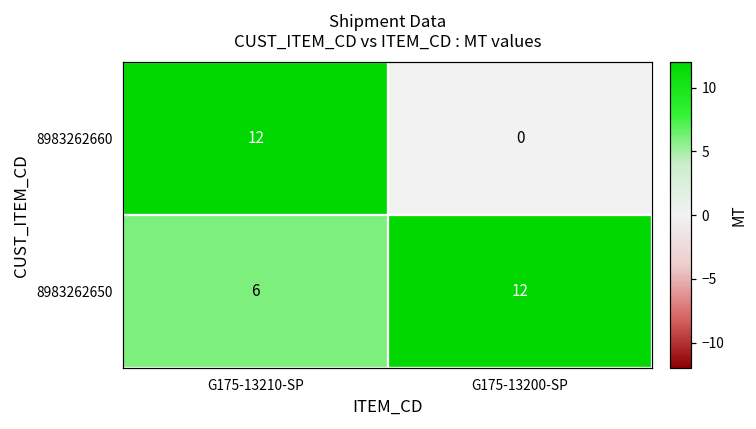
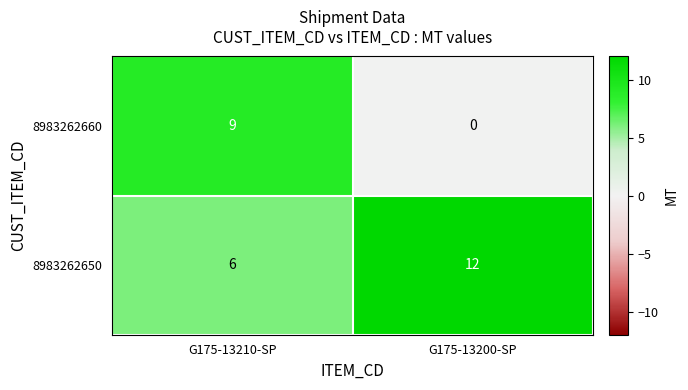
  {
    "8983262660": {
-     "G175-13210-SP": 12,
+     "G175-13210-SP": 9,
      "G175-13200-SP": 0
    },
    "8983262650": {
      "G175-13210-SP": 6,
      "G175-13200-SP": 12
    }
  }
